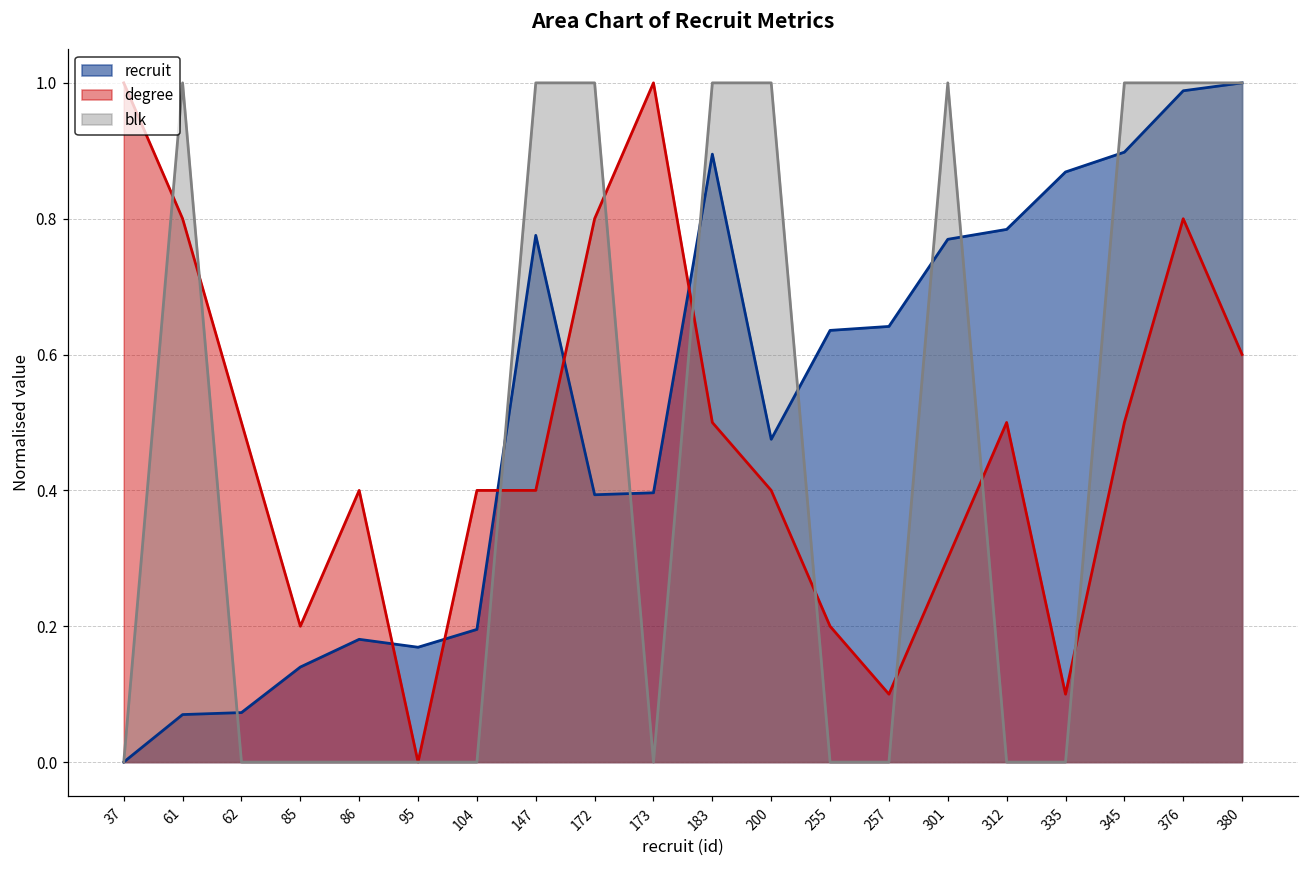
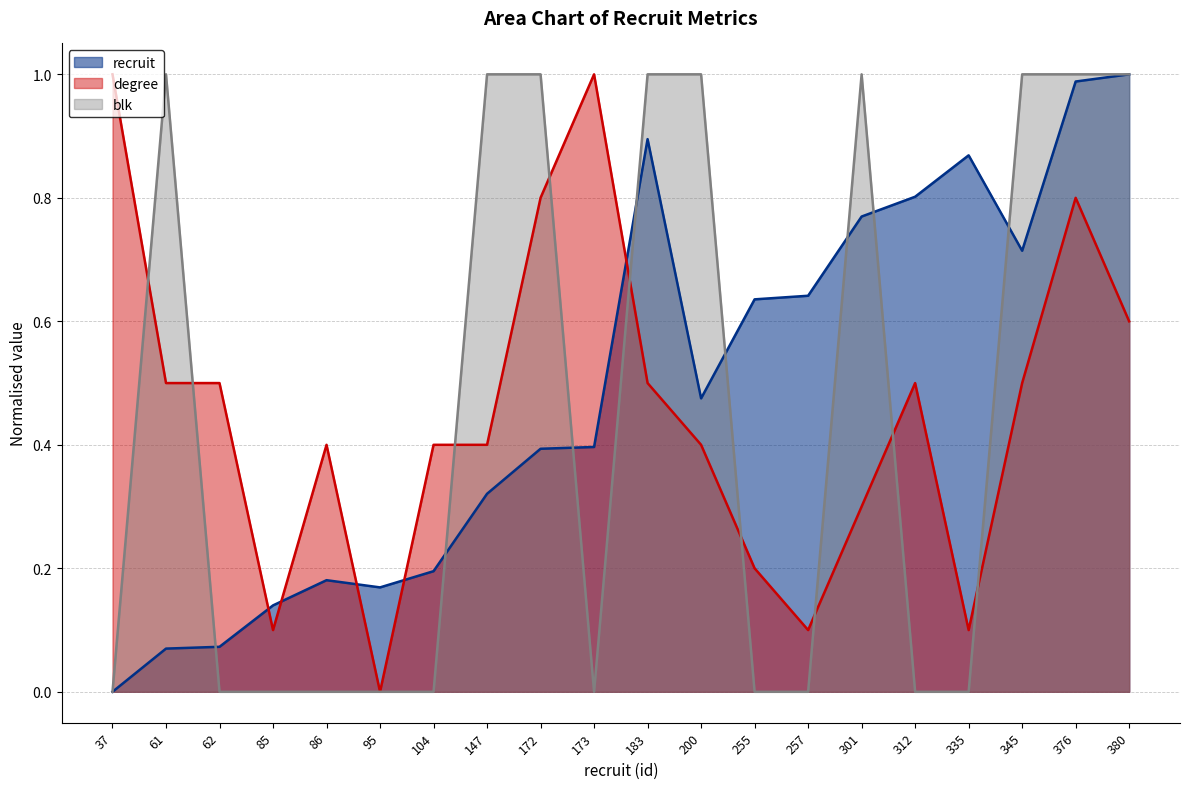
  {
    "recruit": {
      "61": 0.07,
      "62": 0.07,
      "85": 0.14,
      "86": 0.18,
      "95": 0.17,
      "104": 0.20,
-     "147": 0.78,
+     "147": 0.32,
      "172": 0.39,
      "173": 0.40,
      "183": 0.90,
      "200": 0.48,
      "255": 0.64,
      "257": 0.64,
      "301": 0.77,
-     "312": 0.78,
+     "312": 0.80,
      "335": 0.87,
-     "345": 0.90,
+     "345": 0.71,
      "376": 0.99
    },
    "degree": {
-     "61": 0.80,
+     "61": 0.50,
      "62": 0.50,
-     "85": 0.20,
+     "85": 0.10,
      "86": 0.40,
      "104": 0.40,
      "147": 0.40,
      "172": 0.80,
      "173": 1.00,
      "183": 0.50,
      "200": 0.40,
      "255": 0.20,
      "257": 0.10,
      "301": 0.30,
      "312": 0.50,
      "335": 0.10,
      "345": 0.50,
      "376": 0.80,
      "380": 0.60
    },
    "blk": {
      "61": 1.00,
      "62": 0.00,
      "85": 0.00,
      "86": 0.00,
      "104": 0.00,
      "147": 1.00,
      "172": 1.00,
      "173": 0.00,
      "183": 1.00,
      "200": 1.00,
      "255": 0.00,
      "257": 0.00,
      "301": 1.00,
      "312": 0.00,
      "335": 0.00,
      "345": 1.00,
      "376": 1.00
    }
  }
